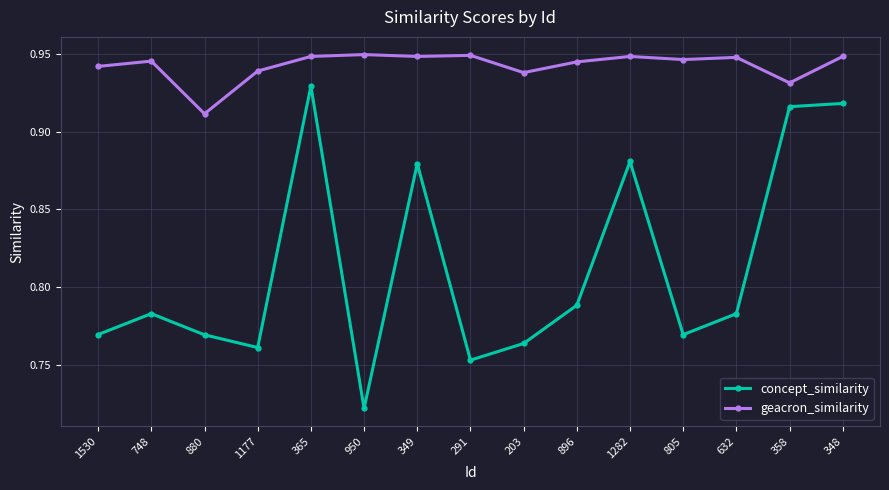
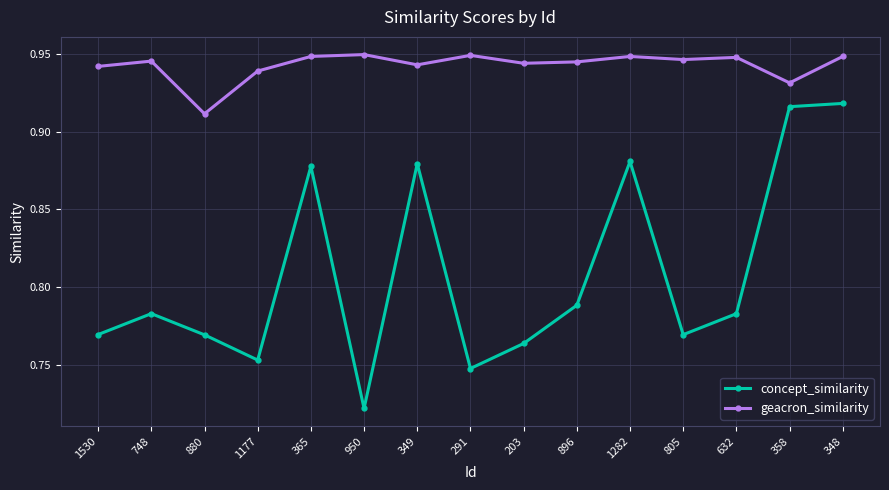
  {
    "concept_similarity": {
      "1530": 0.769,
      "748": 0.783,
      "880": 0.769,
-     "1177": 0.761,
-     "365": 0.929,
+     "1177": 0.753,
+     "365": 0.878,
      "950": 0.722,
      "349": 0.879,
-     "291": 0.753,
+     "291": 0.748,
      "203": 0.764,
      "896": 0.788,
      "1282": 0.881,
      "805": 0.769,
      "632": 0.783,
      "358": 0.916,
      "348": 0.918
    },
    "geacron_similarity": {
      "1530": 0.942,
      "748": 0.945,
      "880": 0.912,
      "1177": 0.939,
      "365": 0.948,
      "950": 0.950,
-     "349": 0.948,
+     "349": 0.943,
      "291": 0.949,
-     "203": 0.938,
+     "203": 0.944,
      "896": 0.945,
      "1282": 0.948,
      "805": 0.946,
      "632": 0.948,
      "358": 0.931,
      "348": 0.948
    }
  }
